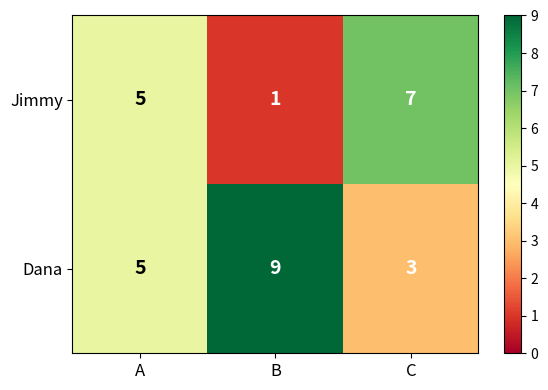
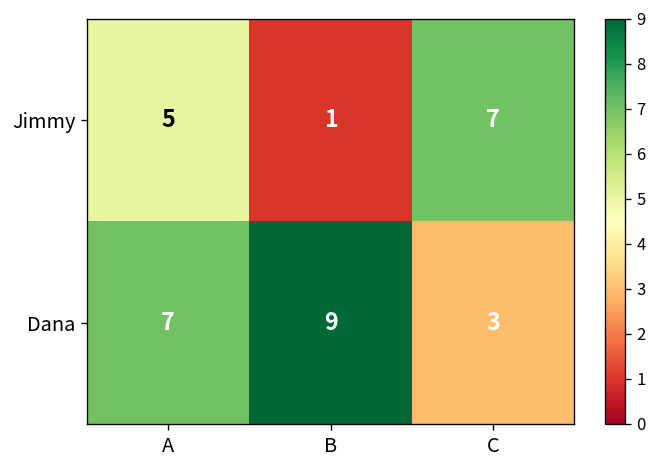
  {
    "Jimmy": {
      "A": 5,
      "B": 1,
      "C": 7
    },
    "Dana": {
-     "A": 5,
+     "A": 7,
      "B": 9,
      "C": 3
    }
  }
